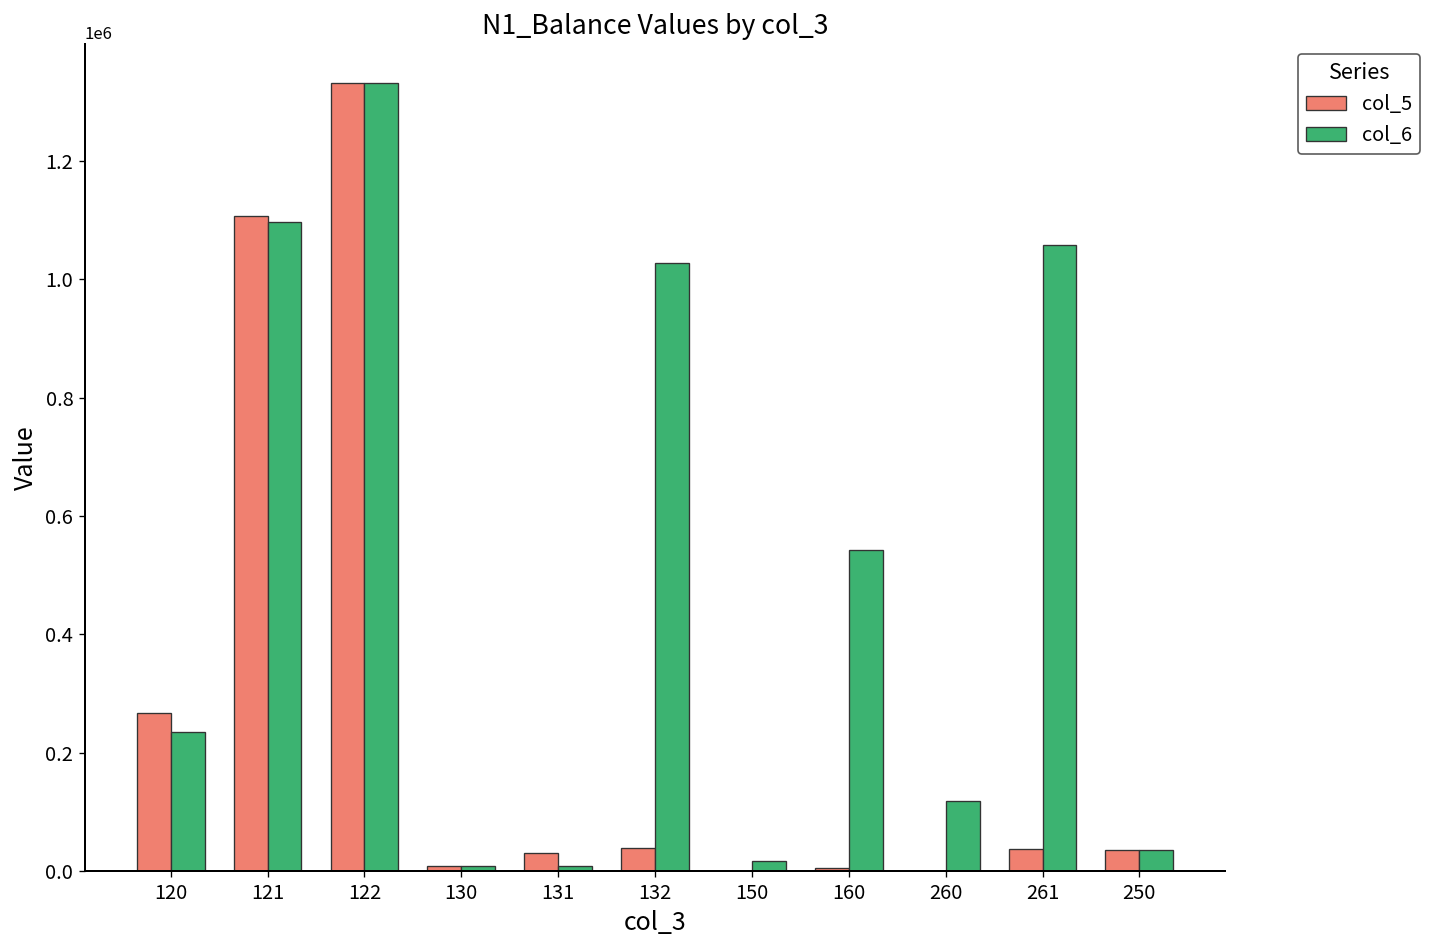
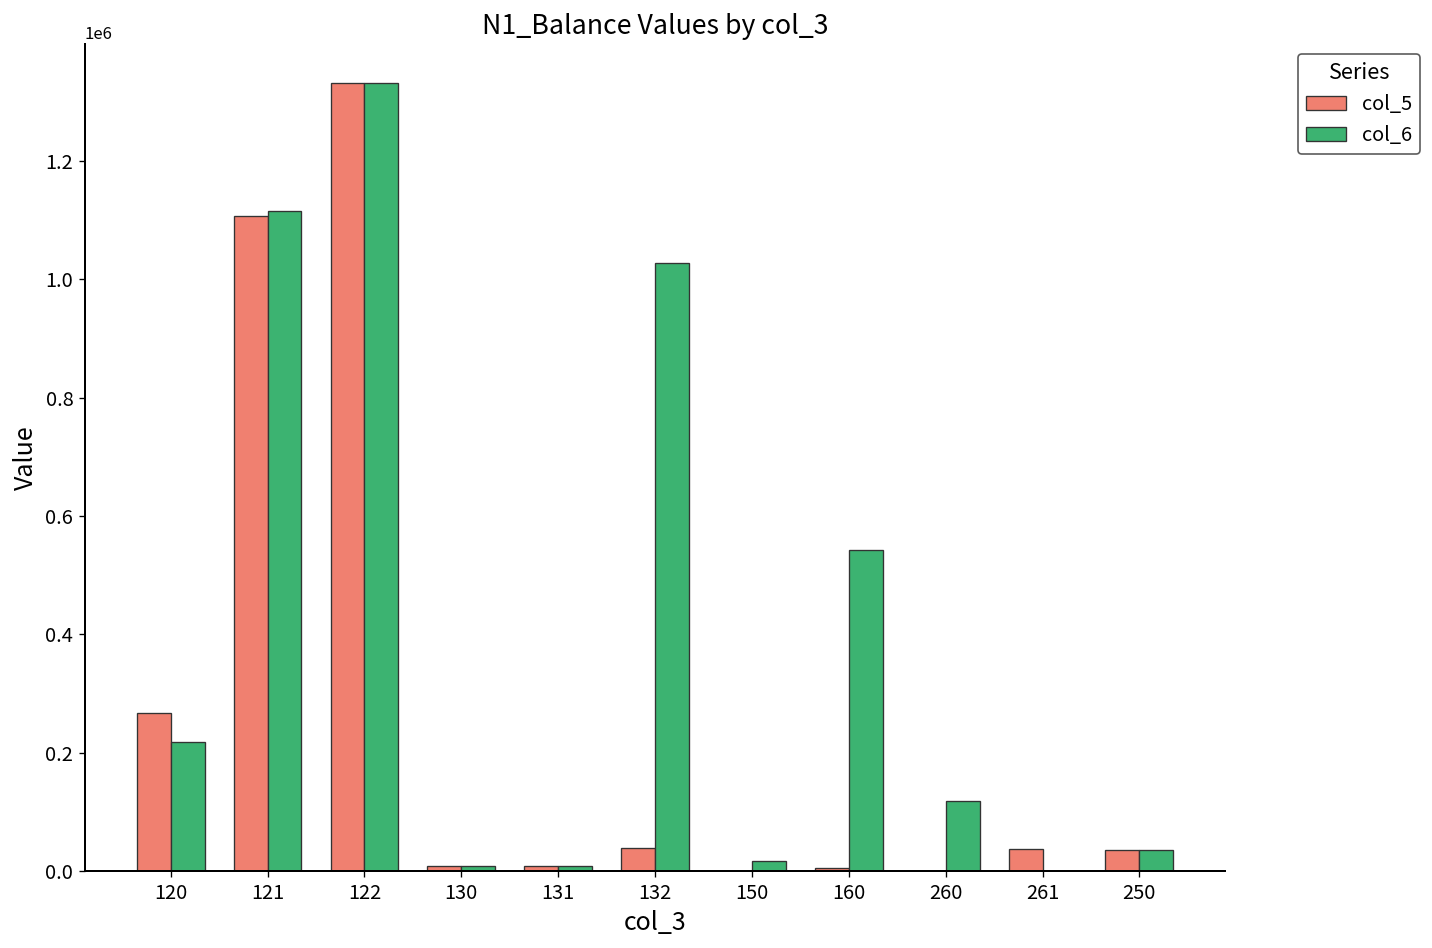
  {
    "col_5": {
      "120": 270000,
      "121": 1110000,
      "122": 1330000,
      "130": 10000,
-     "131": 30000,
+     "131": 10000,
      "132": 40000,
      "160": 10000,
      "261": 40000,
      "250": 40000
    },
    "col_6": {
-     "120": 240000,
-     "121": 1100000,
+     "120": 220000,
+     "121": 1120000,
      "122": 1330000,
      "130": 10000,
      "131": 10000,
      "132": 1030000,
      "150": 20000,
      "160": 540000,
      "260": 120000,
-     "261": 1060000,
+     "261": 0,
      "250": 40000
    }
  }
